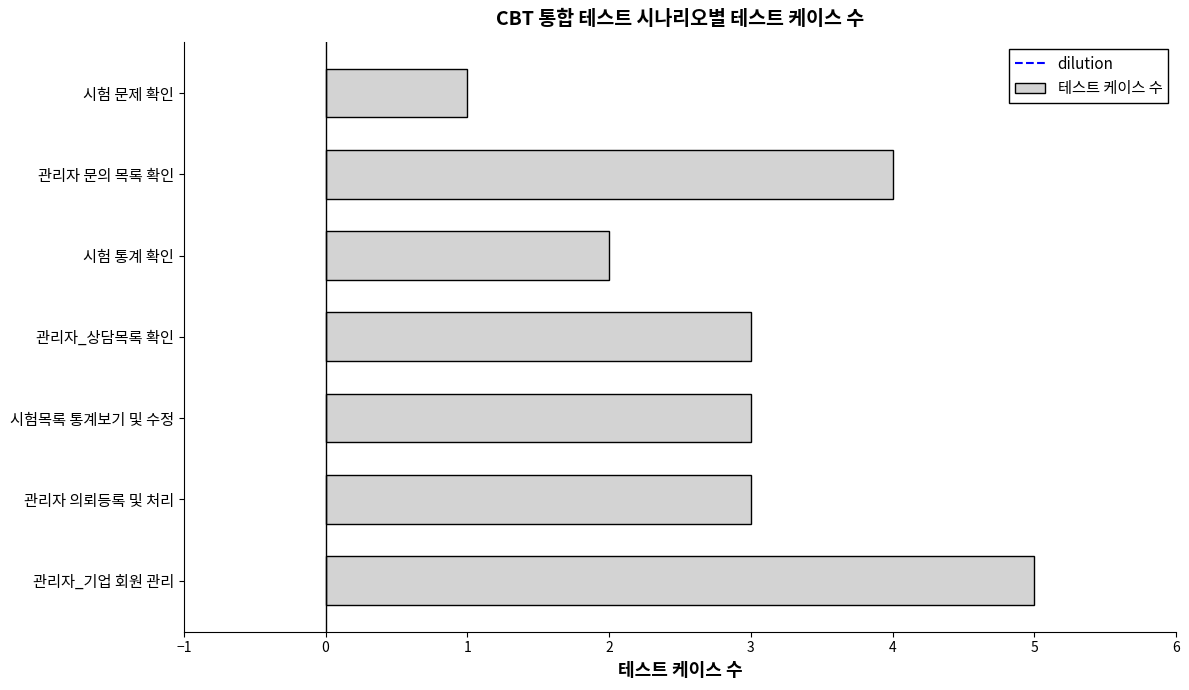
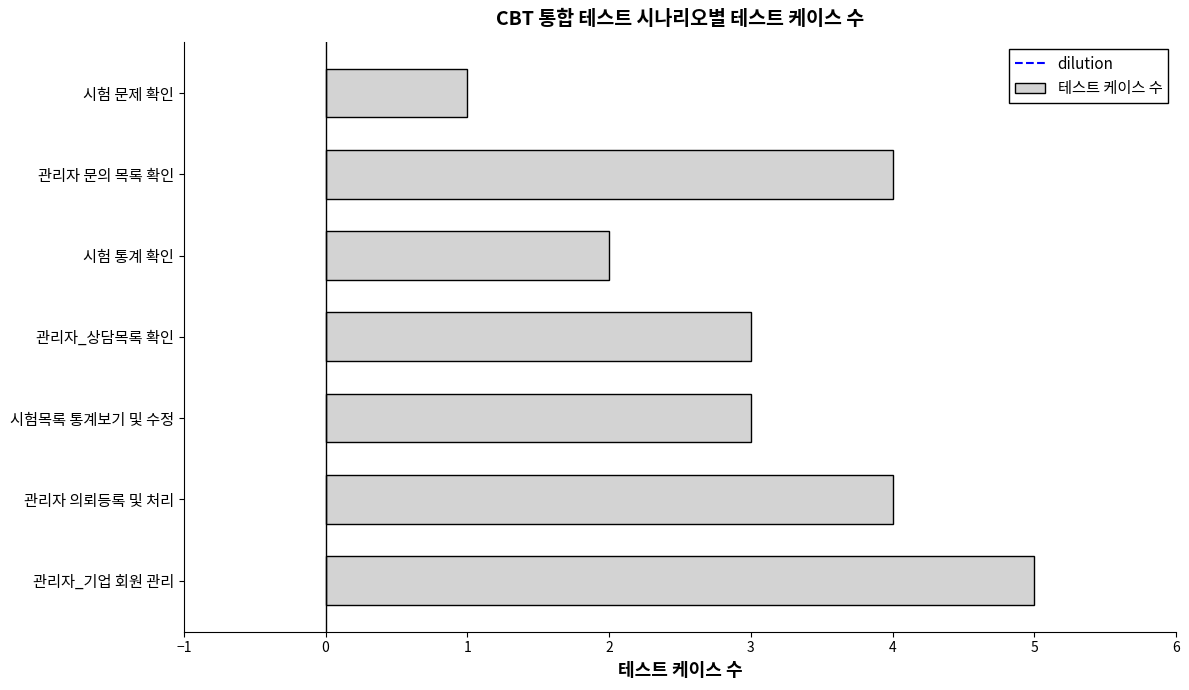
  {
    "시험 문제 확인": 1,
    "관리자 문의 목록 확인": 4,
    "시험 통계 확인": 2,
    "관리자_상담목록 확인": 3,
    "시험목록 통계보기 및 수정": 3,
-   "관리자 의뢰등록 및 처리": 3,
+   "관리자 의뢰등록 및 처리": 4,
    "관리자_기업 회원 관리": 5
  }
